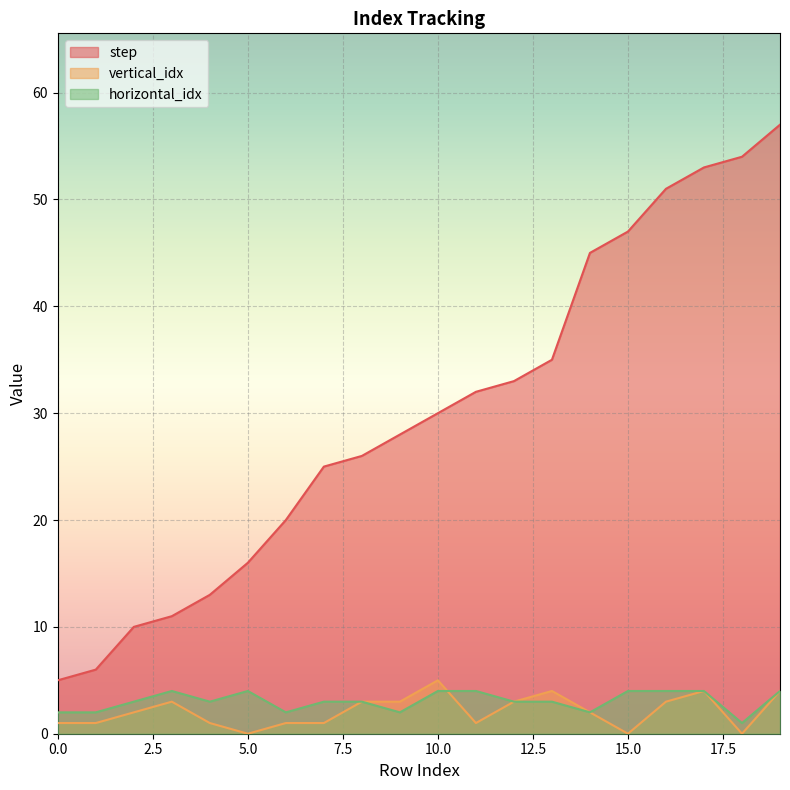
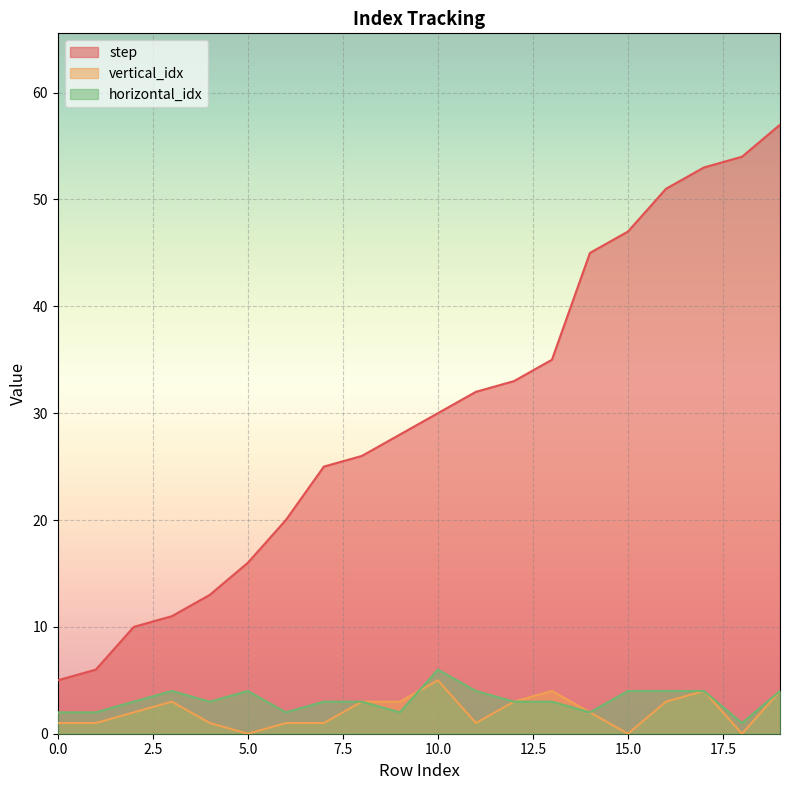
  {
    "step": {
      "0.0": 5,
      "5.0": 16,
      "10.0": 30,
      "15.0": 47
    },
    "vertical_idx": {
      "0.0": 1,
      "5.0": 0,
      "10.0": 5,
      "15.0": 0
    },
    "horizontal_idx": {
      "0.0": 2,
      "5.0": 4,
-     "10.0": 4,
+     "10.0": 6,
      "15.0": 4
    }
  }
